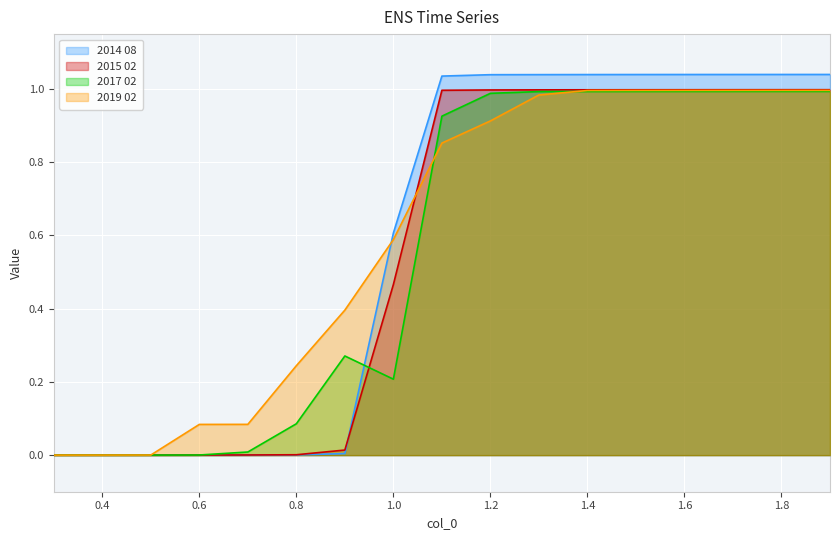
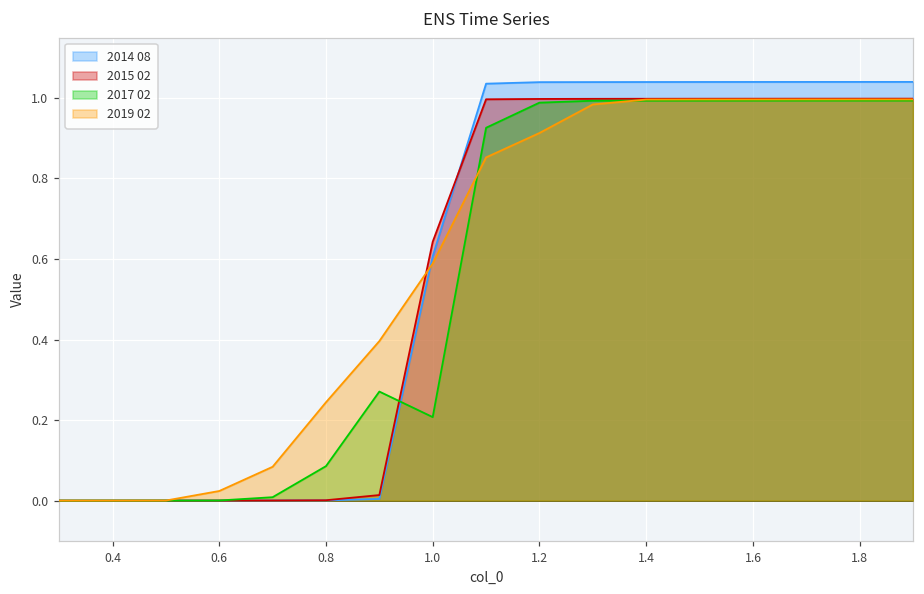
  {
    "2014 08": {
      "1.0": 0.61,
      "1.2": 1.04,
      "1.4": 1.04,
      "1.6": 1.04,
      "1.8": 1.04
    },
    "2015 02": {
-     "1.0": 0.47,
+     "1.0": 0.64,
      "1.2": 1.00
    },
    "2017 02": {
      "0.8": 0.09,
      "1.0": 0.21,
      "1.2": 0.99
    },
    "2019 02": {
-     "0.6": 0.08,
+     "0.6": 0.02,
      "0.8": 0.24,
      "1.0": 0.59,
      "1.2": 0.91
    }
  }
